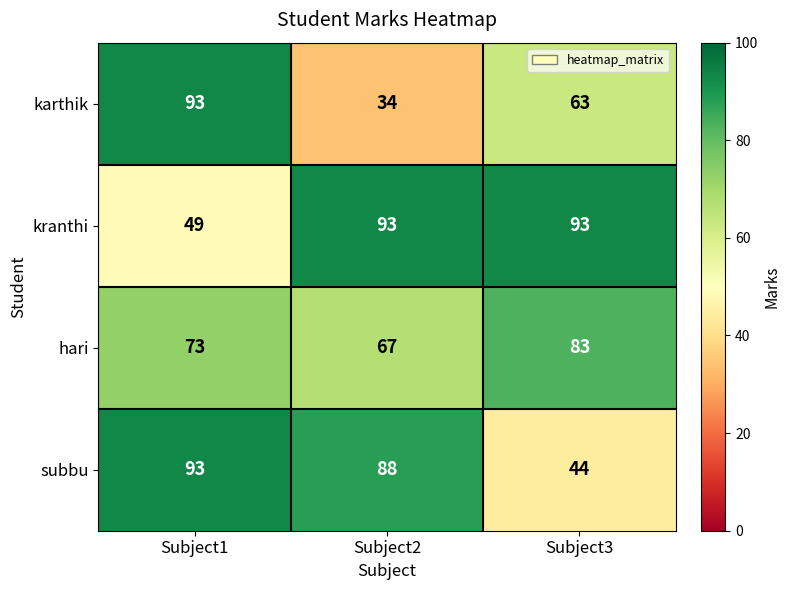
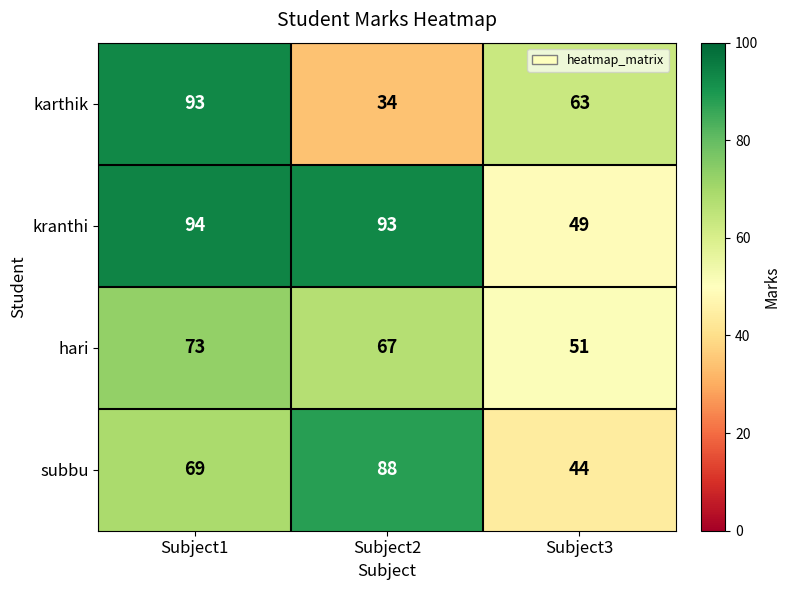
  {
    "karthik": {
      "Subject1": 93,
      "Subject2": 34,
      "Subject3": 63
    },
    "kranthi": {
-     "Subject1": 49,
+     "Subject1": 94,
      "Subject2": 93,
-     "Subject3": 93
+     "Subject3": 49
    },
    "hari": {
      "Subject1": 73,
      "Subject2": 67,
-     "Subject3": 83
+     "Subject3": 51
    },
    "subbu": {
-     "Subject1": 93,
+     "Subject1": 69,
      "Subject2": 88,
      "Subject3": 44
    }
  }
